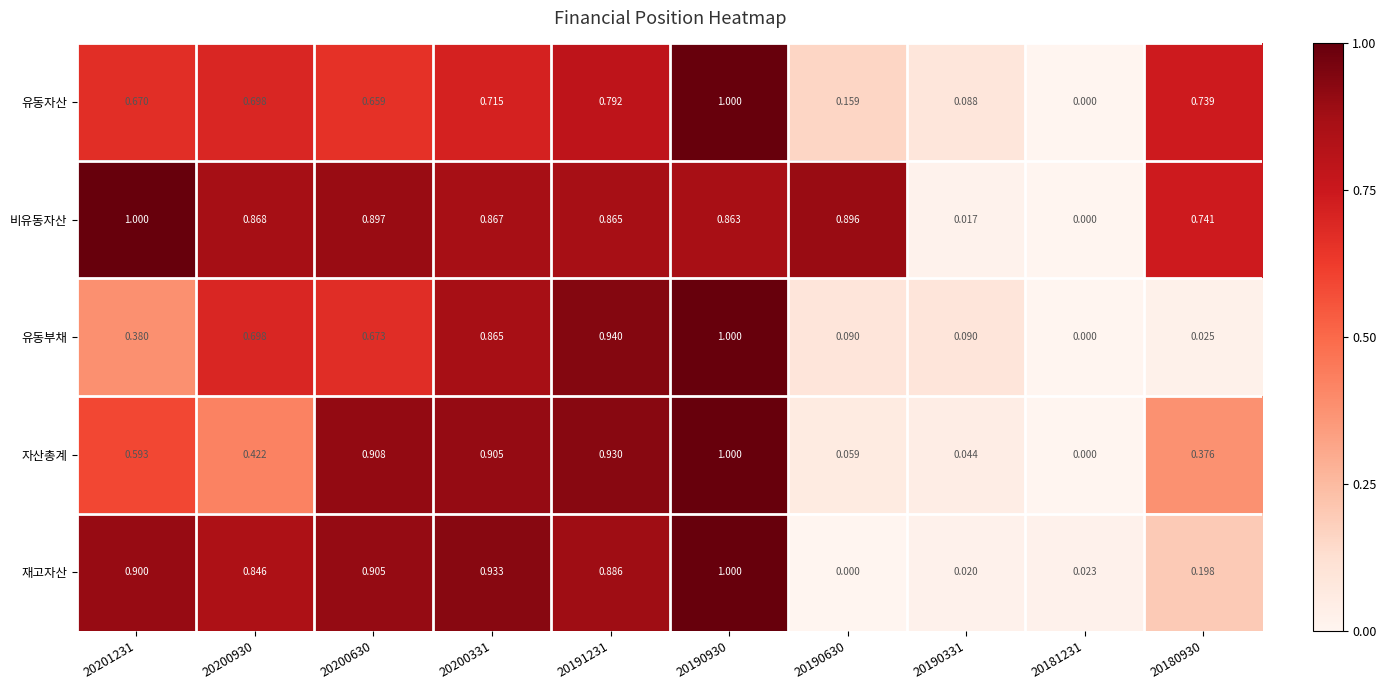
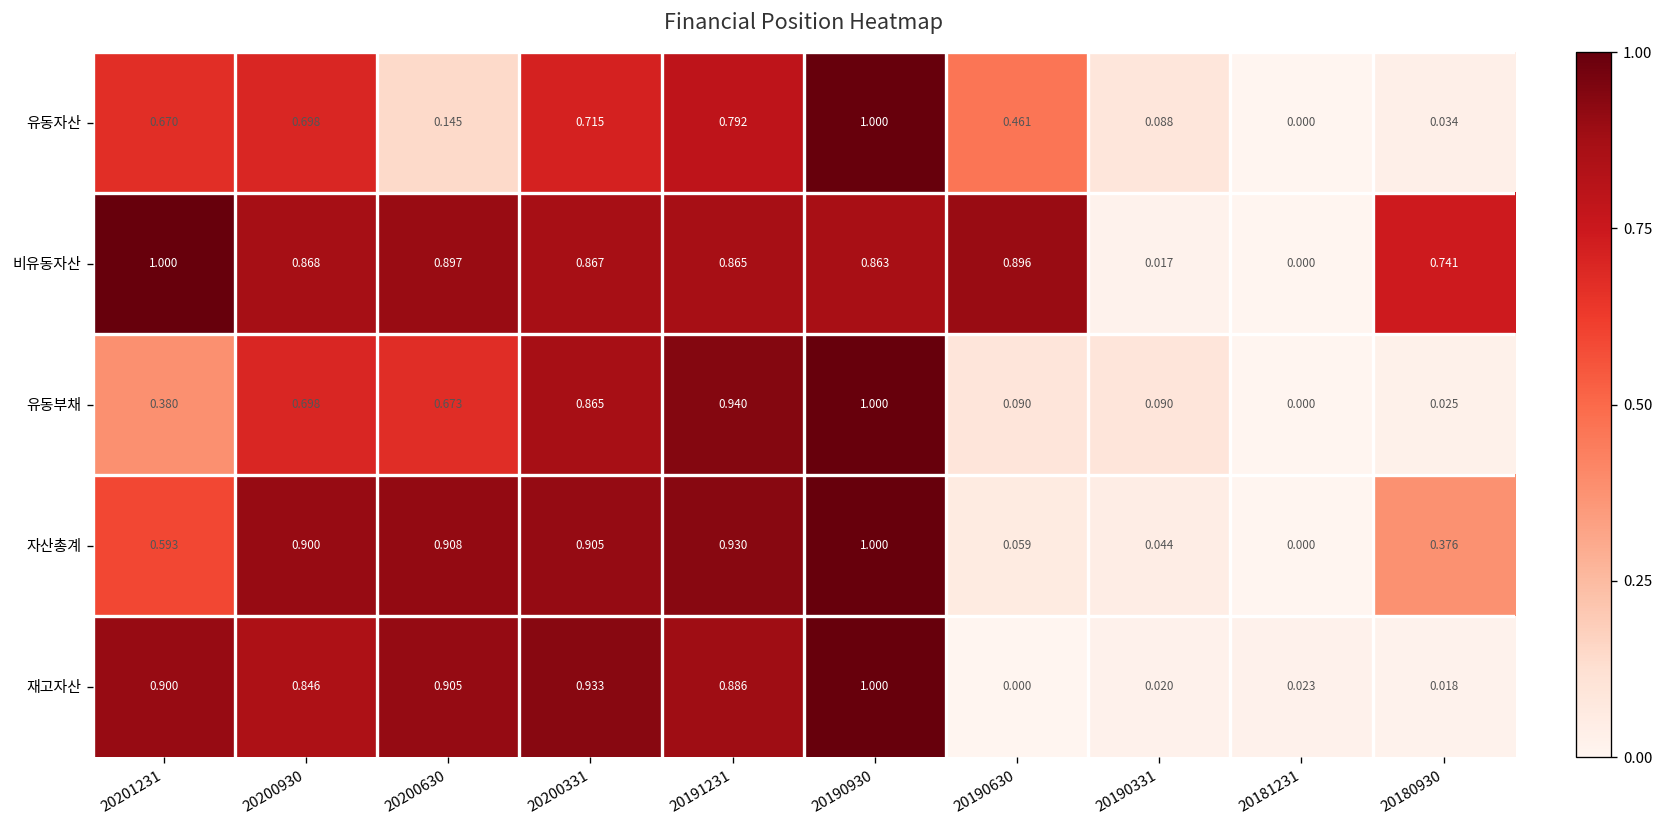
  {
    "유동자산": {
      "20201231": 0.670,
      "20200930": 0.698,
-     "20200630": 0.659,
+     "20200630": 0.145,
      "20200331": 0.715,
      "20191231": 0.792,
      "20190930": 1.000,
-     "20190630": 0.159,
+     "20190630": 0.461,
      "20190331": 0.088,
      "20181231": 0.000,
-     "20180930": 0.739
+     "20180930": 0.034
    },
    "비유동자산": {
      "20201231": 1.000,
      "20200930": 0.868,
      "20200630": 0.897,
      "20200331": 0.867,
      "20191231": 0.865,
      "20190930": 0.863,
      "20190630": 0.896,
      "20190331": 0.017,
      "20181231": 0.000,
      "20180930": 0.741
    },
    "유동부채": {
      "20201231": 0.380,
      "20200930": 0.698,
      "20200630": 0.673,
      "20200331": 0.865,
      "20191231": 0.940,
      "20190930": 1.000,
      "20190630": 0.090,
      "20190331": 0.090,
      "20181231": 0.000,
      "20180930": 0.025
    },
    "자산총계": {
      "20201231": 0.593,
-     "20200930": 0.422,
+     "20200930": 0.900,
      "20200630": 0.908,
      "20200331": 0.905,
      "20191231": 0.930,
      "20190930": 1.000,
      "20190630": 0.059,
      "20190331": 0.044,
      "20181231": 0.000,
      "20180930": 0.376
    },
    "재고자산": {
      "20201231": 0.900,
      "20200930": 0.846,
      "20200630": 0.905,
      "20200331": 0.933,
      "20191231": 0.886,
      "20190930": 1.000,
      "20190630": 0.000,
      "20190331": 0.020,
      "20181231": 0.023,
-     "20180930": 0.198
+     "20180930": 0.018
    }
  }
